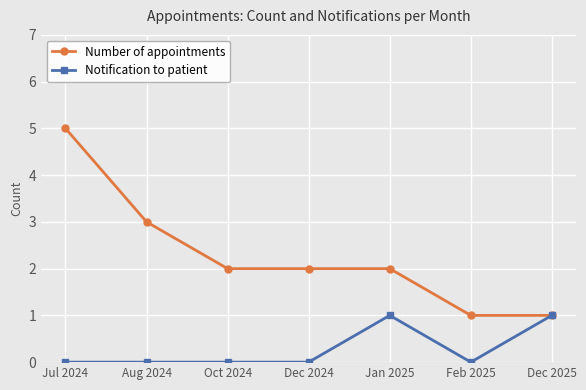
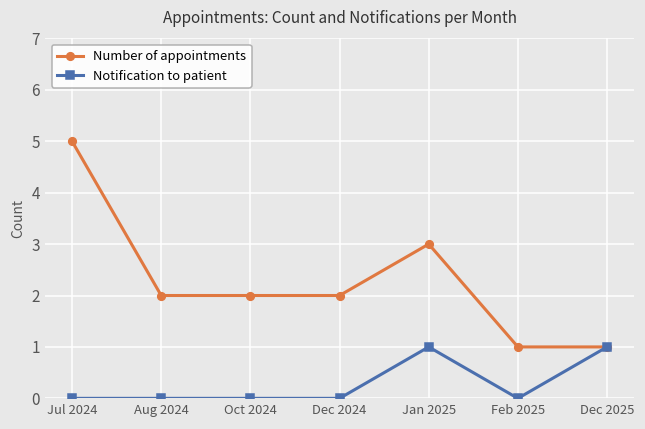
  {
    "Number of appointments": {
      "Jul 2024": 5,
-     "Aug 2024": 3,
+     "Aug 2024": 2,
      "Oct 2024": 2,
      "Dec 2024": 2,
-     "Jan 2025": 2,
+     "Jan 2025": 3,
      "Feb 2025": 1
    },
    "Notification to patient": {
      "Jul 2024": 0,
      "Aug 2024": 0,
      "Oct 2024": 0,
      "Dec 2024": 0,
      "Jan 2025": 1,
      "Feb 2025": 0
    }
  }
